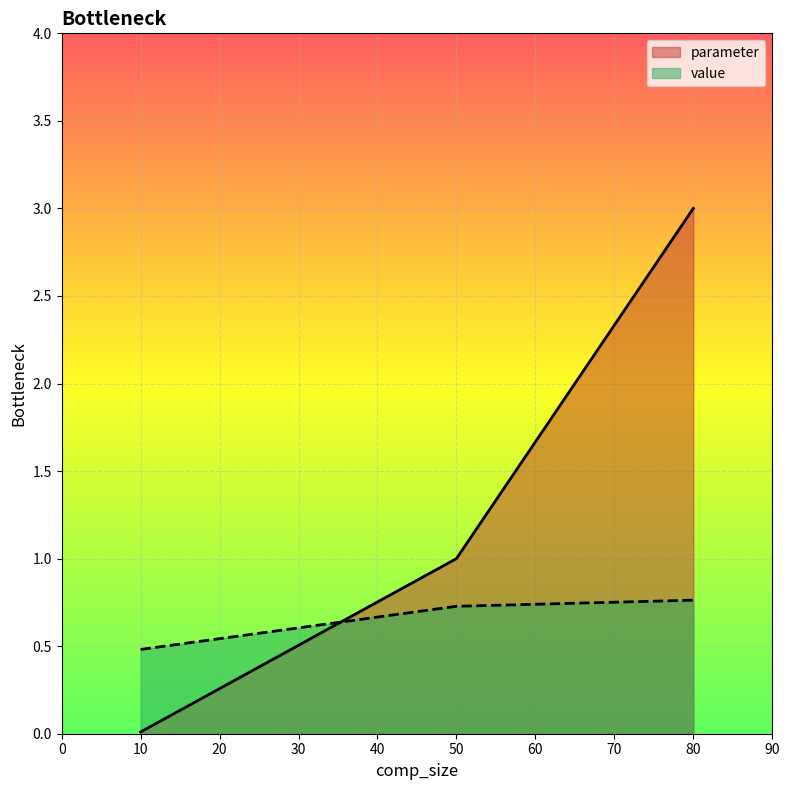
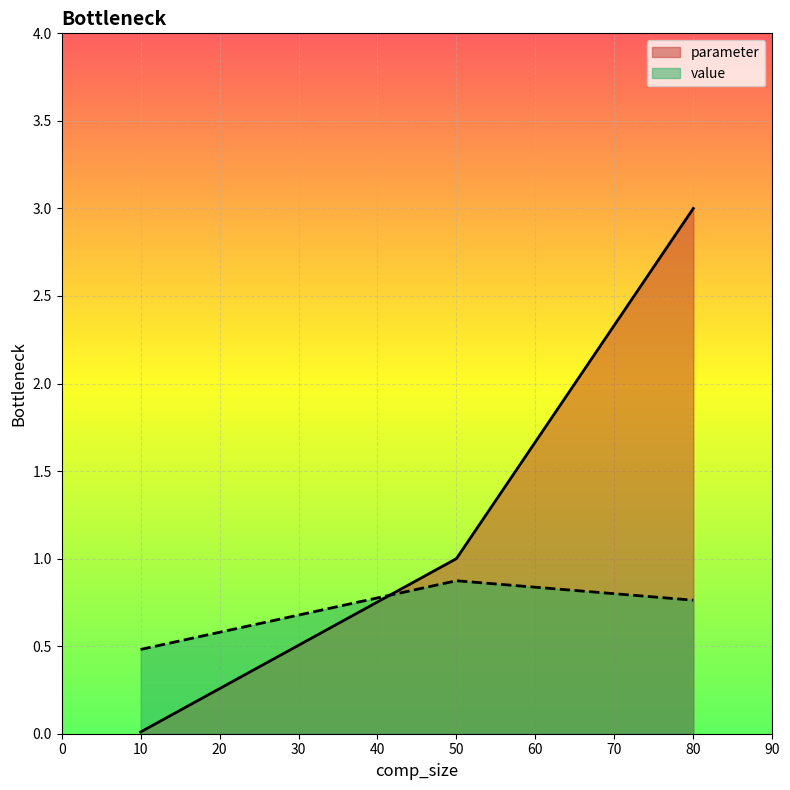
  {
    "parameter": {
      "10": 0.01,
      "50": 1.00,
      "80": 3.00
    },
    "value": {
      "10": 0.48,
-     "50": 0.73,
+     "50": 0.87,
      "80": 0.76
    }
  }
